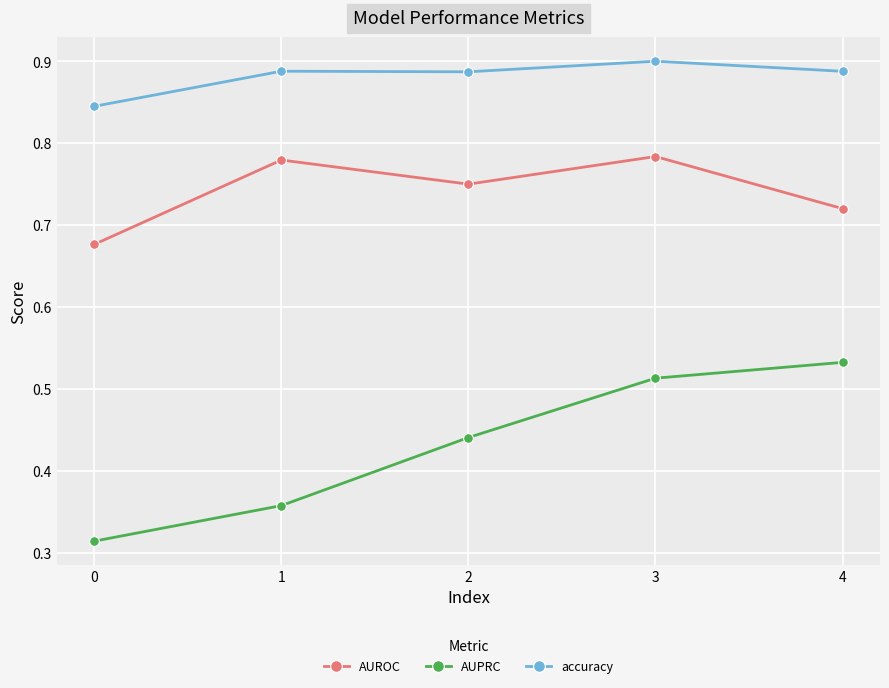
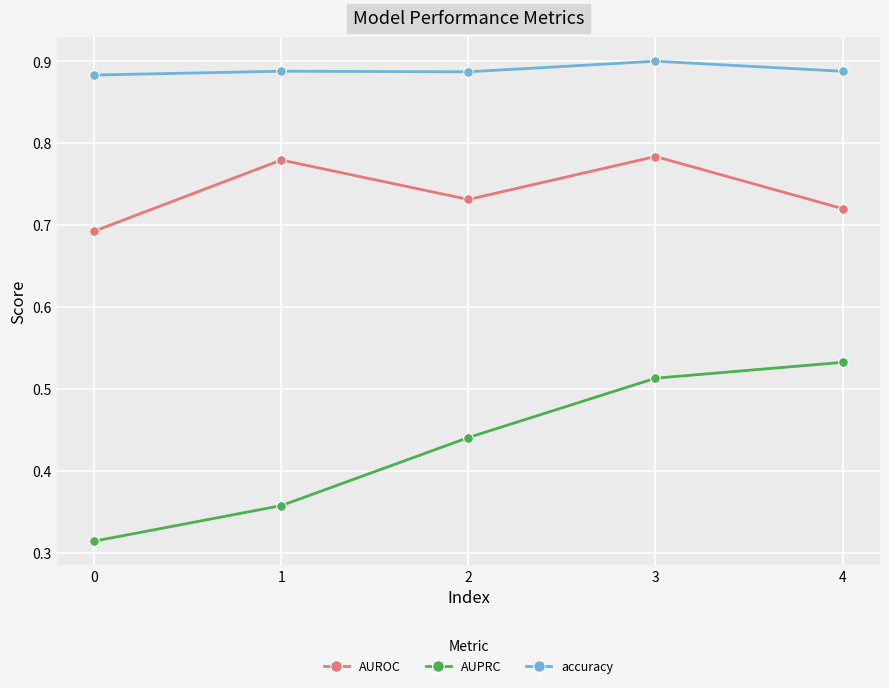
  {
    "AUROC": {
-     "0": 0.68,
+     "0": 0.69,
      "1": 0.78,
-     "2": 0.75,
+     "2": 0.73,
      "3": 0.78,
      "4": 0.72
    },
    "AUPRC": {
      "0": 0.31,
      "1": 0.36,
      "2": 0.44,
      "3": 0.51,
      "4": 0.53
    },
    "accuracy": {
-     "0": 0.85,
+     "0": 0.88,
      "1": 0.89,
      "2": 0.89,
      "3": 0.90,
      "4": 0.89
    }
  }
